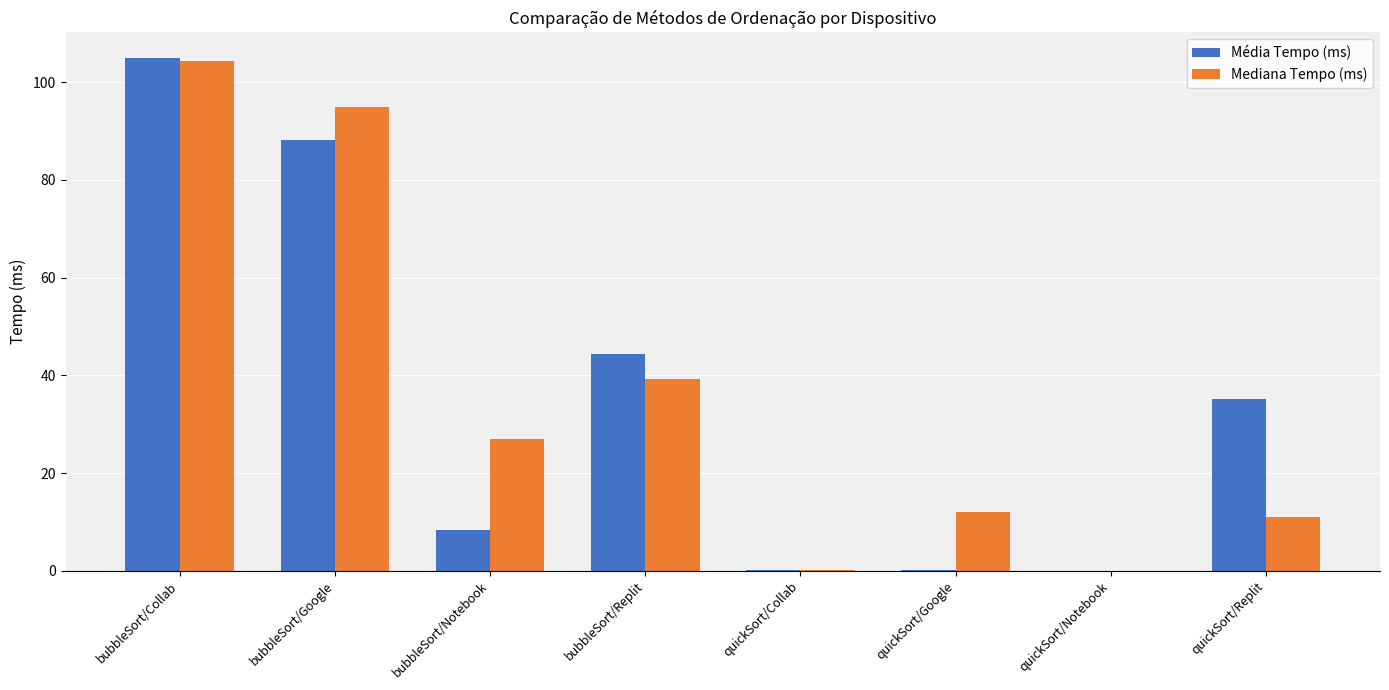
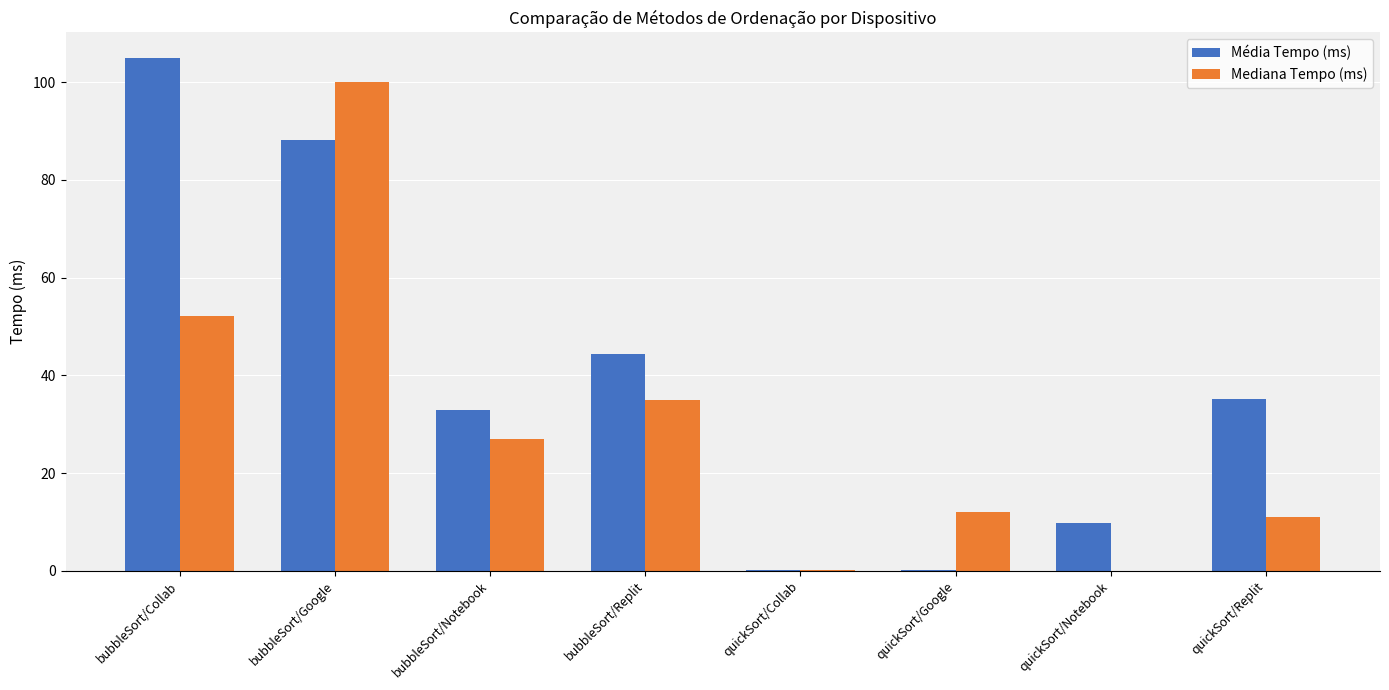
  {
    "Média Tempo (ms)": {
      "bubbleSort/Collab": 105,
      "bubbleSort/Google": 88,
-     "bubbleSort/Notebook": 8,
+     "bubbleSort/Notebook": 33,
      "bubbleSort/Replit": 44,
-     "quickSort/Notebook": 0,
+     "quickSort/Notebook": 10,
      "quickSort/Replit": 35
    },
    "Mediana Tempo (ms)": {
-     "bubbleSort/Collab": 104,
-     "bubbleSort/Google": 95,
+     "bubbleSort/Collab": 52,
+     "bubbleSort/Google": 100,
      "bubbleSort/Notebook": 27,
-     "bubbleSort/Replit": 39,
+     "bubbleSort/Replit": 35,
      "quickSort/Google": 12,
      "quickSort/Replit": 11
    }
  }
